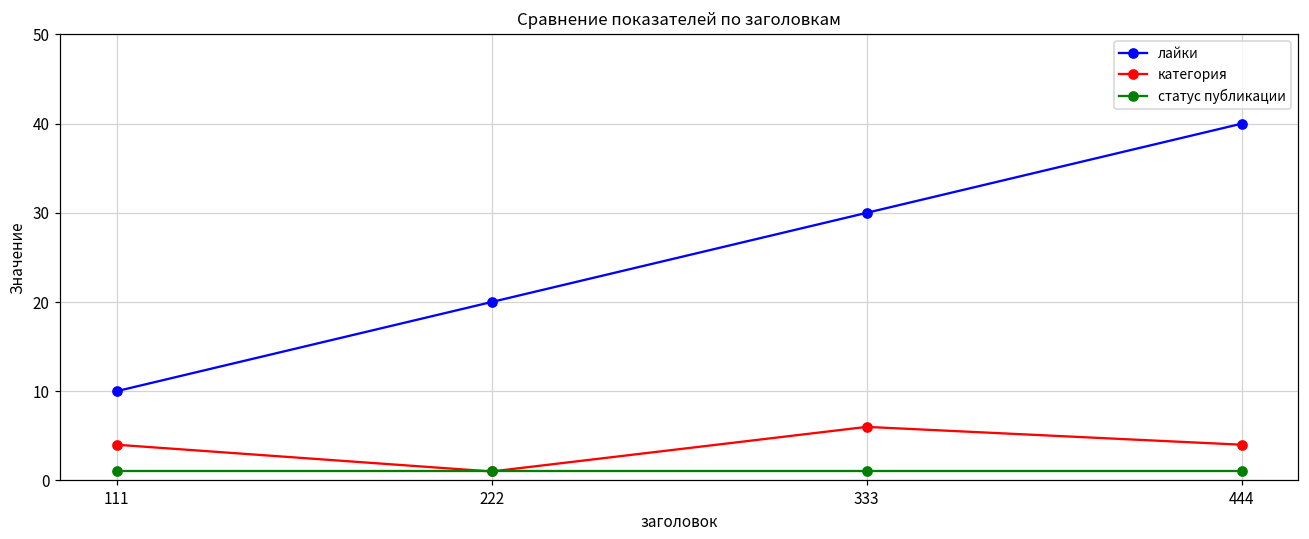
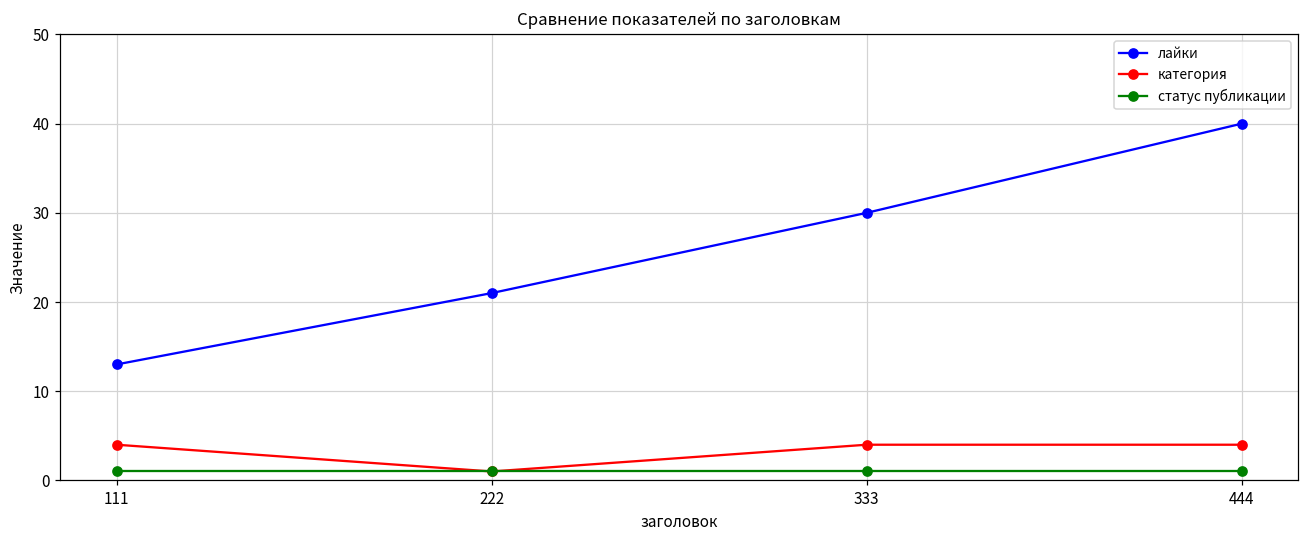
  {
    "лайки": {
-     "111": 10,
-     "222": 20,
+     "111": 13,
+     "222": 21,
      "333": 30,
      "444": 40
    },
    "категория": {
      "111": 4,
-     "333": 6,
+     "333": 4,
      "444": 4
    },
    "статус публикации": {
      "111": 1,
      "333": 1,
      "444": 1
    }
  }
